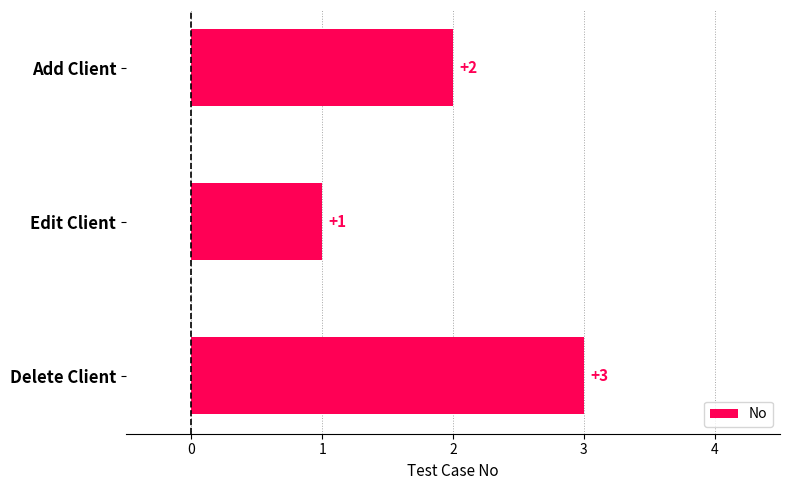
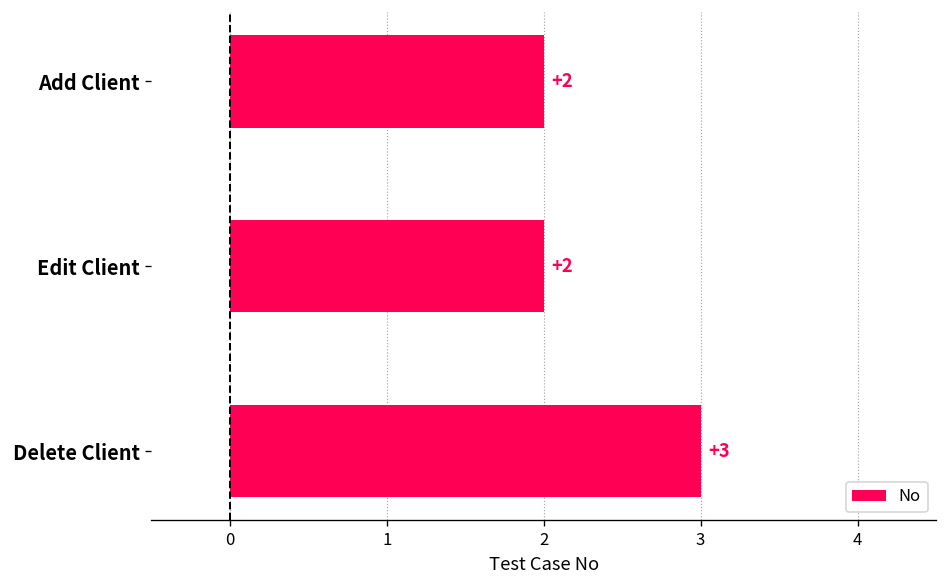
  {
    "Add Client": "+2",
-   "Edit Client": "+1",
+   "Edit Client": "+2",
    "Delete Client": "+3"
  }
